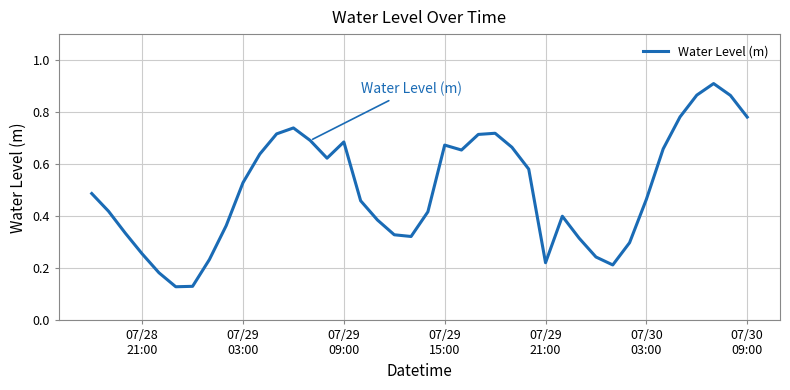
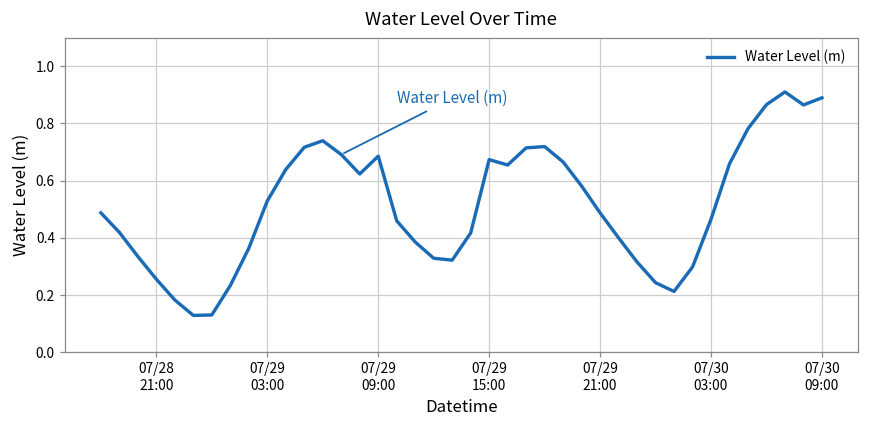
  {
    "07/28 21:00": 0.26,
    "07/29 03:00": 0.53,
    "07/29 09:00": 0.69,
    "07/29 15:00": 0.67,
-   "07/29 21:00": 0.22,
+   "07/29 21:00": 0.49,
    "07/30 03:00": 0.47,
-   "07/30 09:00": 0.78
+   "07/30 09:00": 0.89
  }
